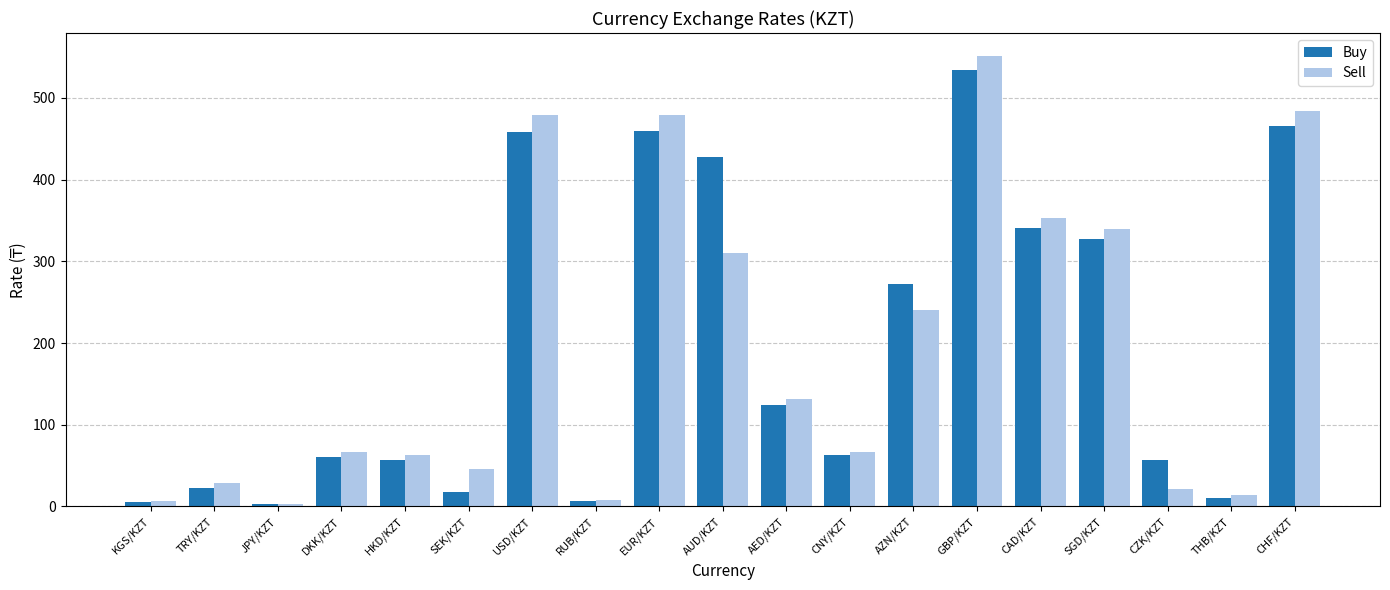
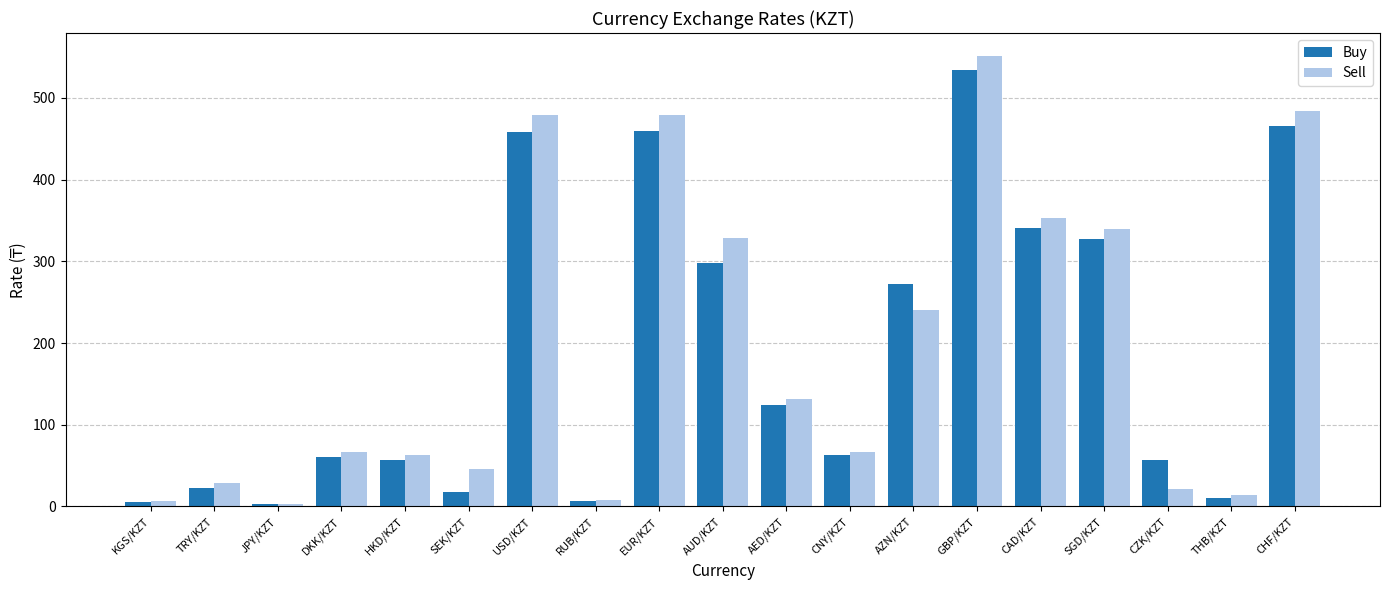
  {
    "Buy": {
      "KGS/KZT": 10,
      "TRY/KZT": 20,
      "DKK/KZT": 60,
      "HKD/KZT": 60,
      "SEK/KZT": 20,
      "USD/KZT": 460,
      "RUB/KZT": 10,
      "EUR/KZT": 460,
-     "AUD/KZT": 430,
+     "AUD/KZT": 300,
      "AED/KZT": 120,
      "CNY/KZT": 60,
      "AZN/KZT": 270,
      "GBP/KZT": 530,
      "CAD/KZT": 340,
      "SGD/KZT": 330,
      "CZK/KZT": 60,
      "THB/KZT": 10,
      "CHF/KZT": 470
    },
    "Sell": {
      "KGS/KZT": 10,
      "TRY/KZT": 30,
      "JPY/KZT": 0,
      "DKK/KZT": 70,
      "HKD/KZT": 60,
      "SEK/KZT": 50,
      "USD/KZT": 480,
      "RUB/KZT": 10,
      "EUR/KZT": 480,
-     "AUD/KZT": 310,
+     "AUD/KZT": 330,
      "AED/KZT": 130,
      "CNY/KZT": 70,
      "AZN/KZT": 240,
      "GBP/KZT": 550,
      "CAD/KZT": 350,
      "SGD/KZT": 340,
      "CZK/KZT": 20,
      "THB/KZT": 10,
      "CHF/KZT": 480
    }
  }
